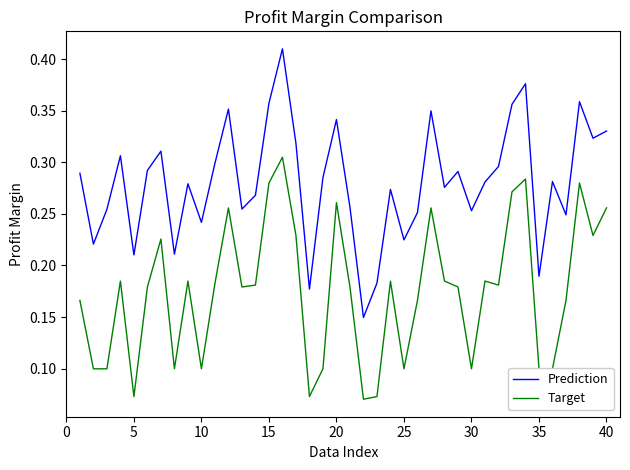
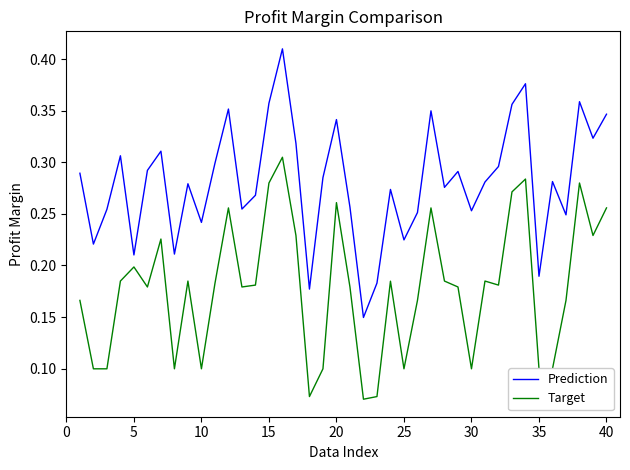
  {
    "Prediction": {
      "5": 0.210,
      "10": 0.242,
      "15": 0.357,
      "20": 0.341,
      "25": 0.225,
      "30": 0.253,
      "35": 0.190,
-     "40": 0.330
+     "40": 0.347
    },
    "Target": {
-     "5": 0.073,
+     "5": 0.199,
      "10": 0.100,
      "15": 0.280,
      "20": 0.261,
      "25": 0.100,
      "30": 0.100,
      "40": 0.256
    }
  }
